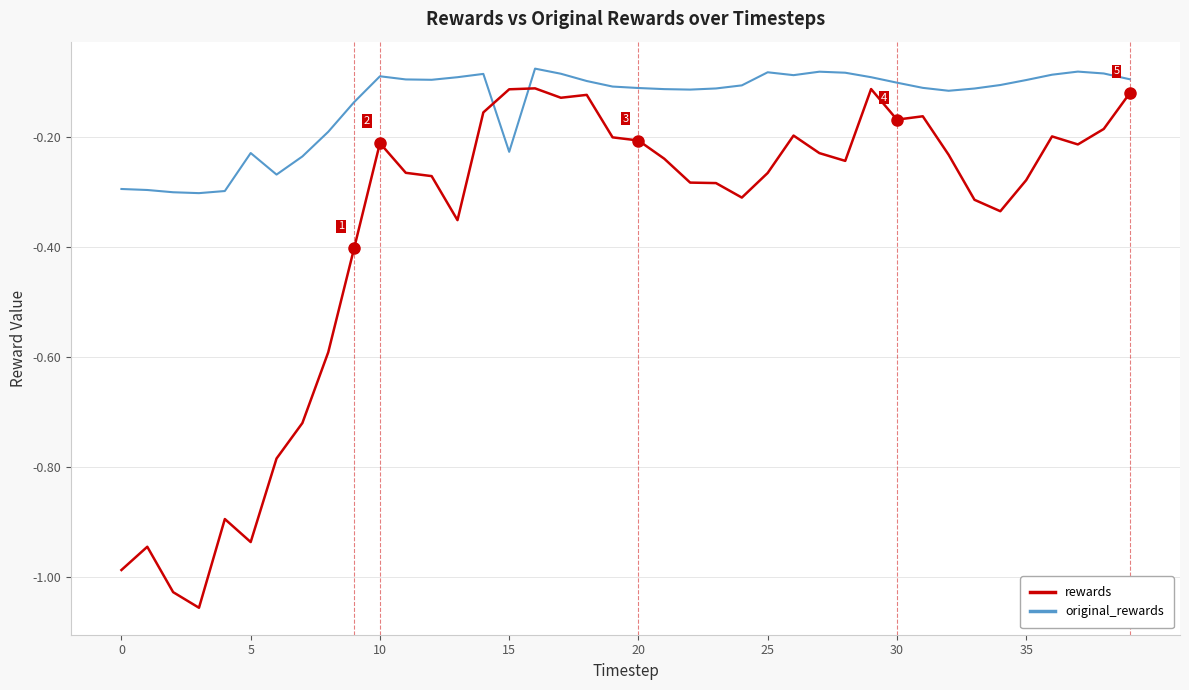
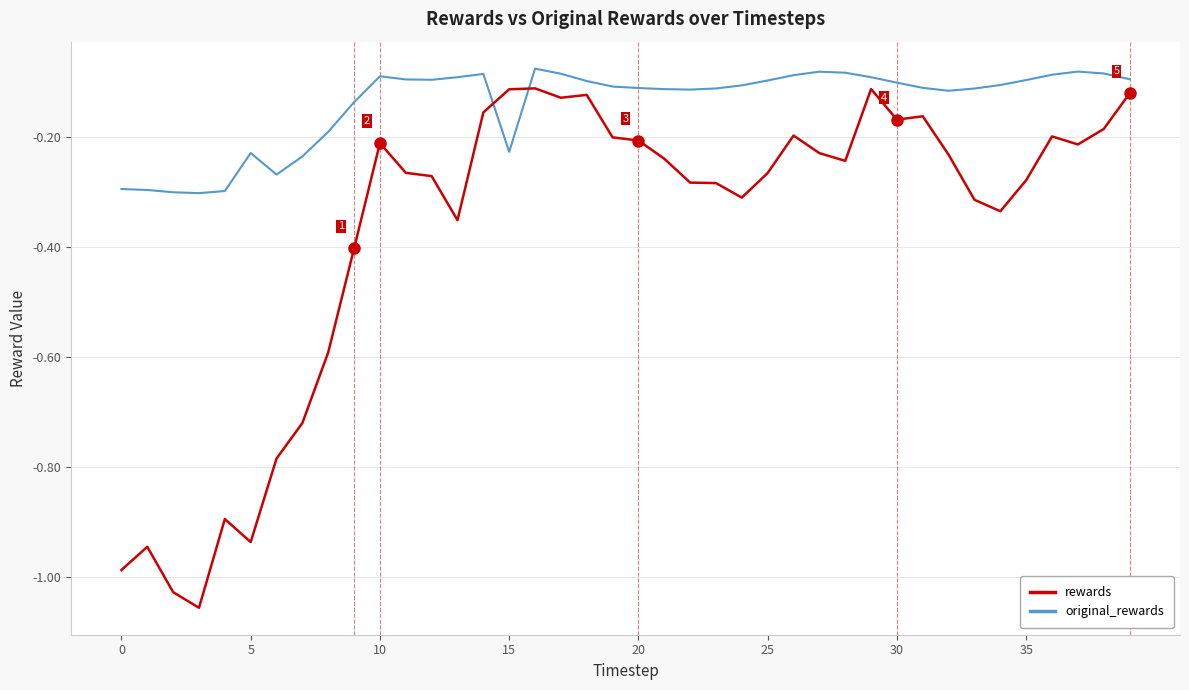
  {
    "original_rewards": {
      "0": -0.29,
      "5": -0.23,
      "10": -0.09,
      "15": -0.23,
      "20": -0.11,
-     "25": -0.08,
+     "25": -0.10,
      "30": -0.10,
      "35": -0.10
    }
  }
